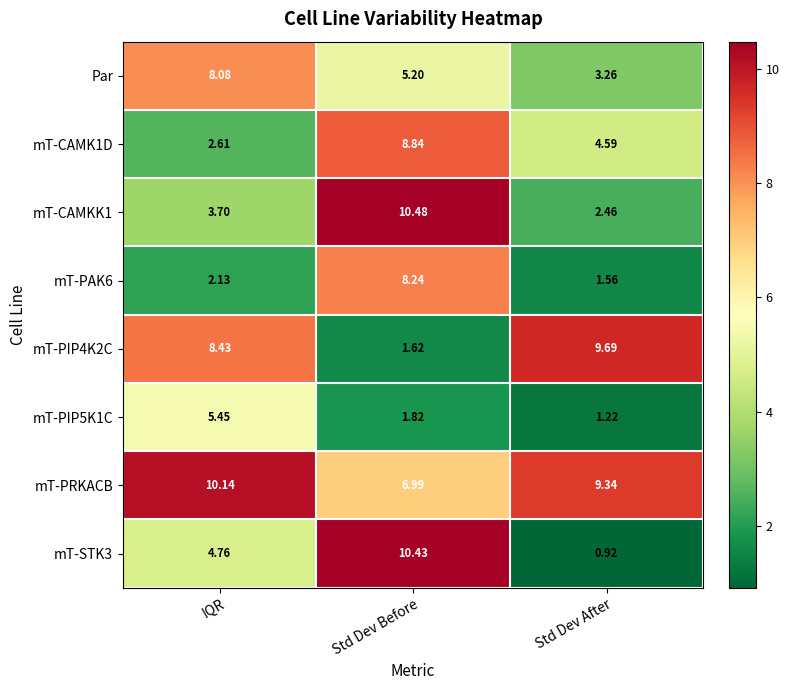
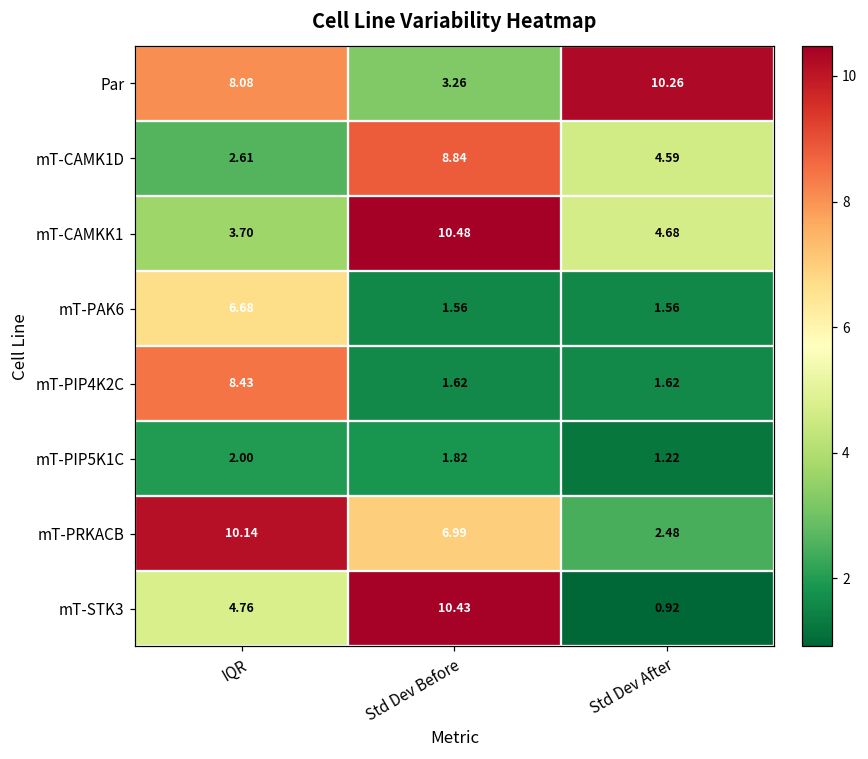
  {
    "Par": {
      "IQR": 8.08,
-     "Std Dev Before": 5.20,
-     "Std Dev After": 3.26
+     "Std Dev Before": 3.26,
+     "Std Dev After": 10.26
    },
    "mT-CAMK1D": {
      "IQR": 2.61,
      "Std Dev Before": 8.84,
      "Std Dev After": 4.59
    },
    "mT-CAMKK1": {
      "IQR": 3.70,
      "Std Dev Before": 10.48,
-     "Std Dev After": 2.46
+     "Std Dev After": 4.68
    },
    "mT-PAK6": {
-     "IQR": 2.13,
-     "Std Dev Before": 8.24,
+     "IQR": 6.68,
+     "Std Dev Before": 1.56,
      "Std Dev After": 1.56
    },
    "mT-PIP4K2C": {
      "IQR": 8.43,
      "Std Dev Before": 1.62,
-     "Std Dev After": 9.69
+     "Std Dev After": 1.62
    },
    "mT-PIP5K1C": {
-     "IQR": 5.45,
+     "IQR": 2.00,
      "Std Dev Before": 1.82,
      "Std Dev After": 1.22
    },
    "mT-PRKACB": {
      "IQR": 10.14,
      "Std Dev Before": 6.99,
-     "Std Dev After": 9.34
+     "Std Dev After": 2.48
    },
    "mT-STK3": {
      "IQR": 4.76,
      "Std Dev Before": 10.43,
      "Std Dev After": 0.92
    }
  }
